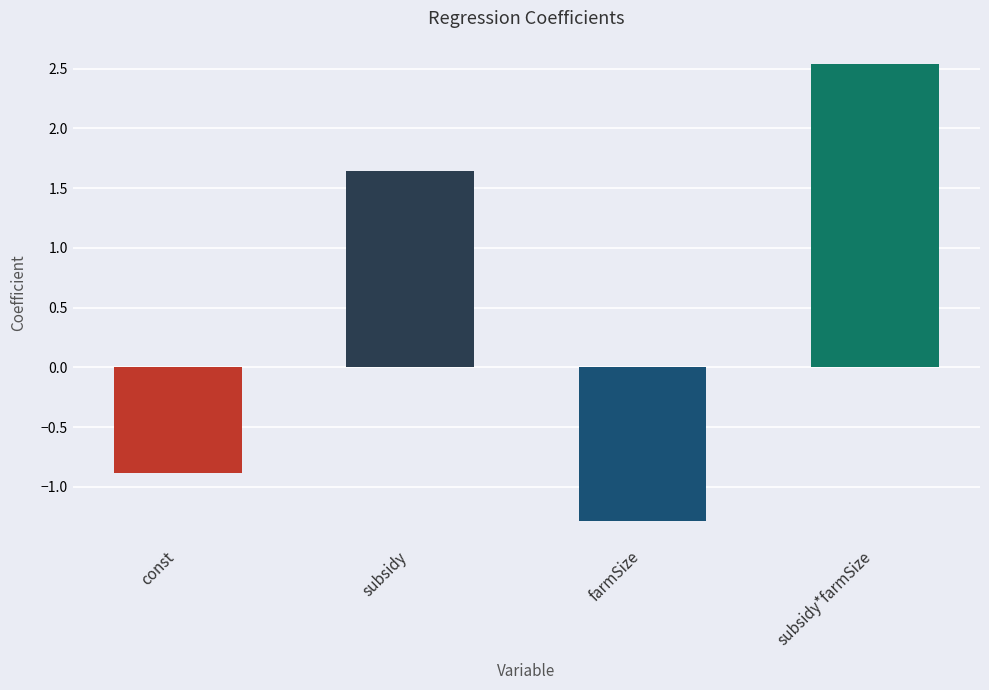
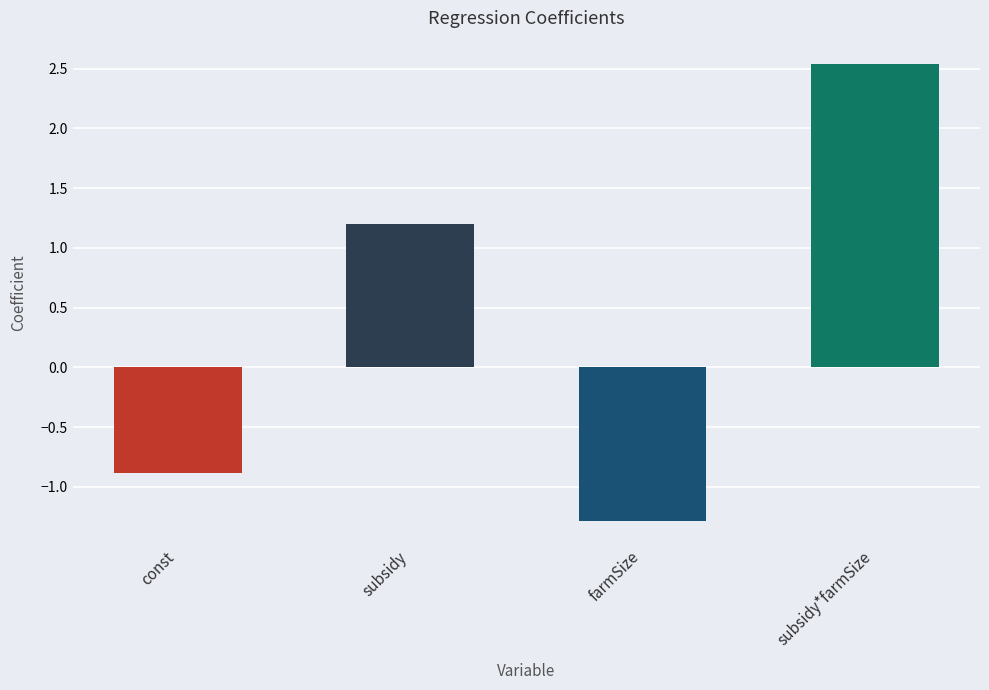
  {
    "const": -0.88,
-   "subsidy": 1.64,
+   "subsidy": 1.20,
    "farmSize": -1.29,
    "subsidy*farmSize": 2.54
  }
